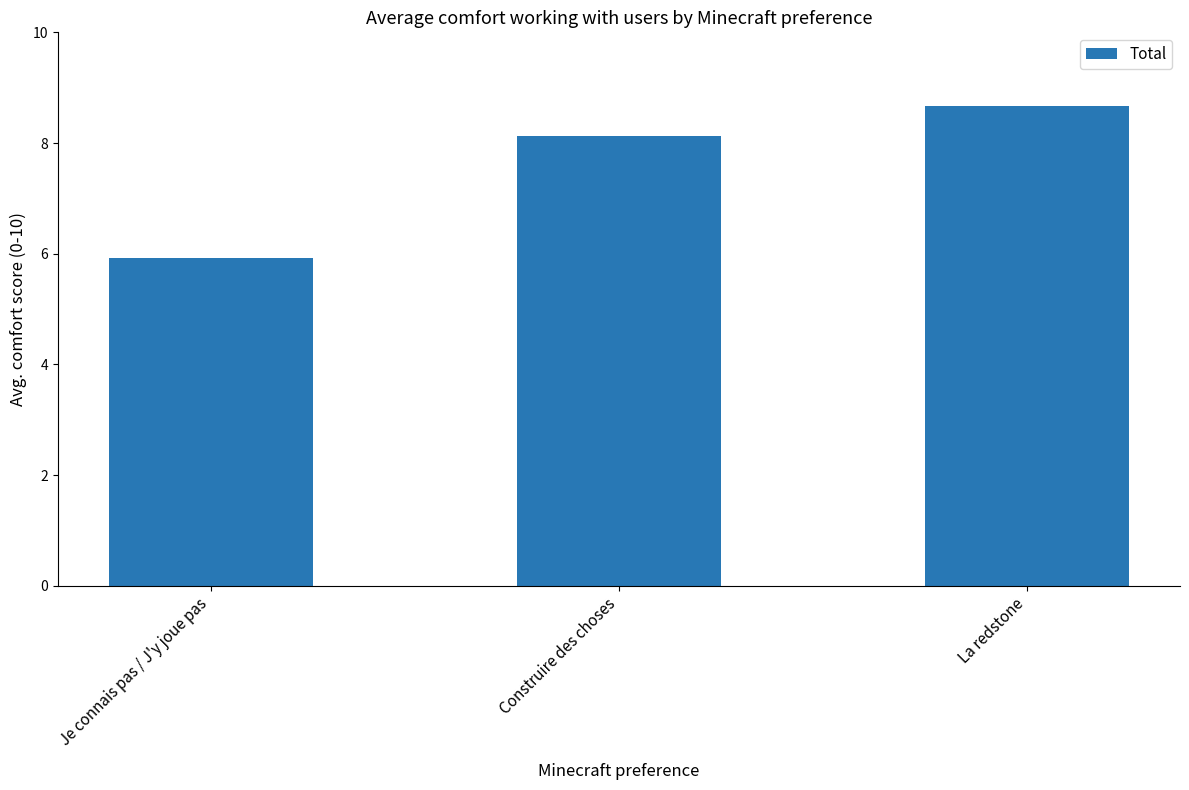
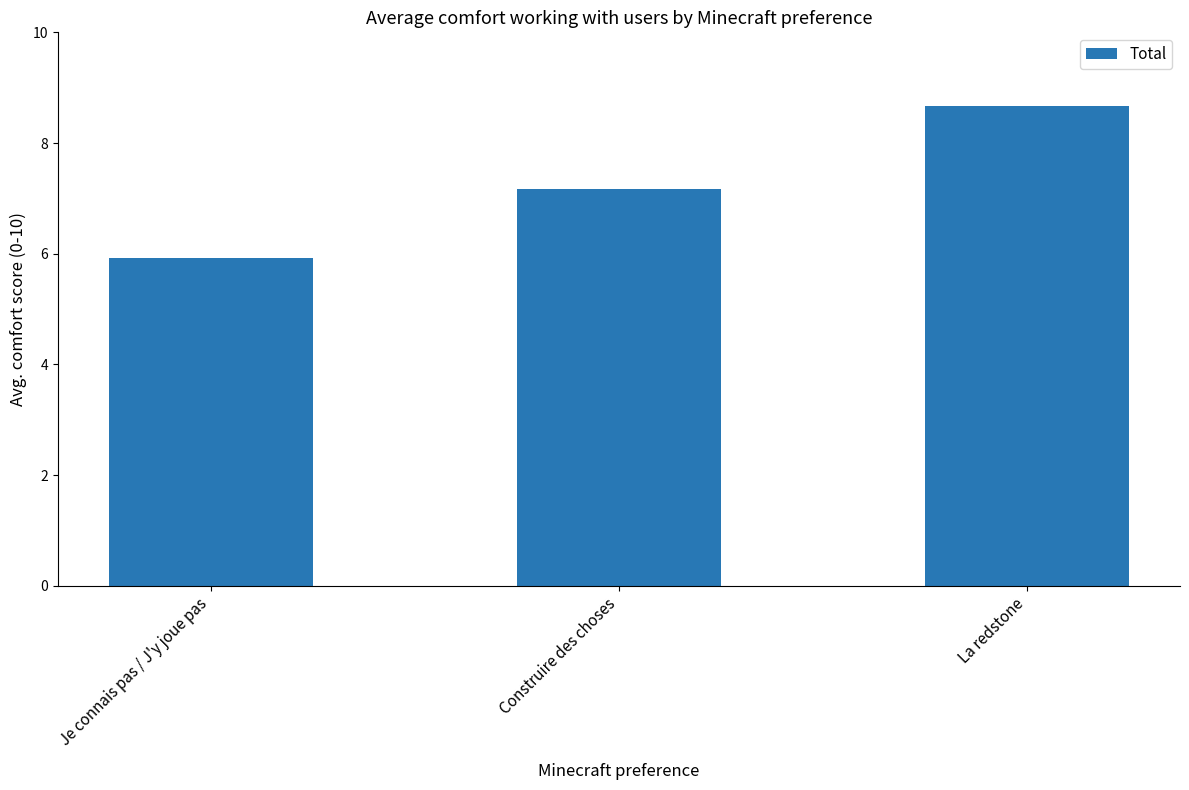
  {
    "Je connais pas / J'y joue pas": 5.9,
-   "Construire des choses": 8.1,
+   "Construire des choses": 7.2,
    "La redstone": 8.7
  }
